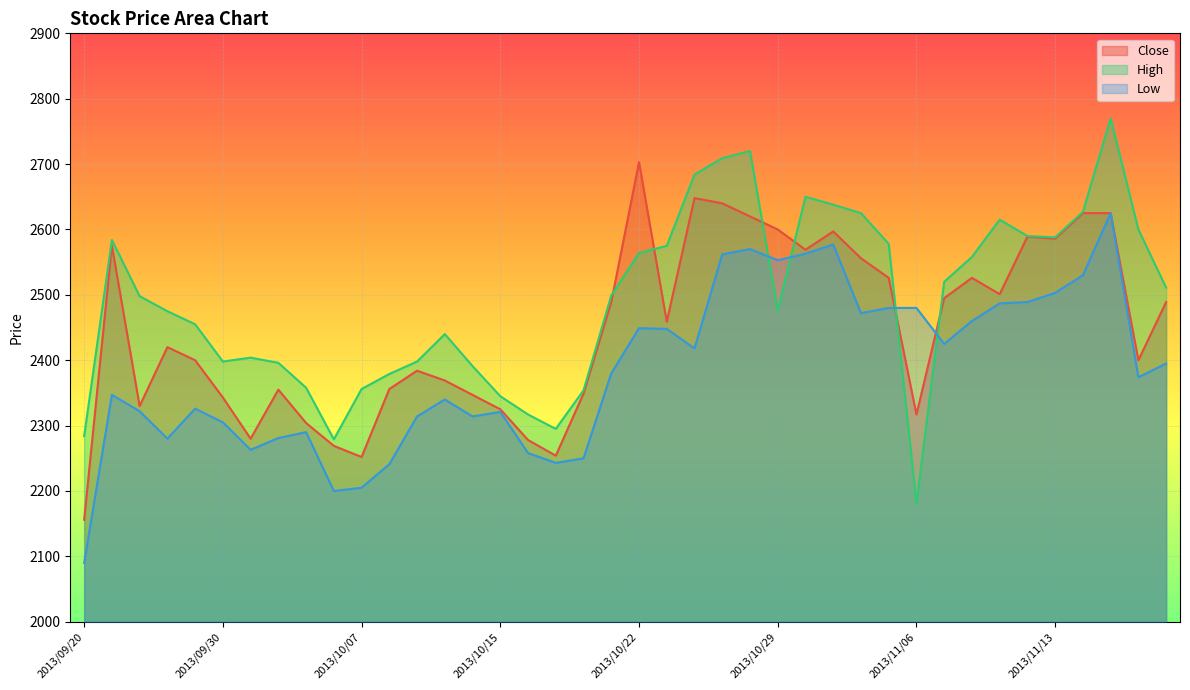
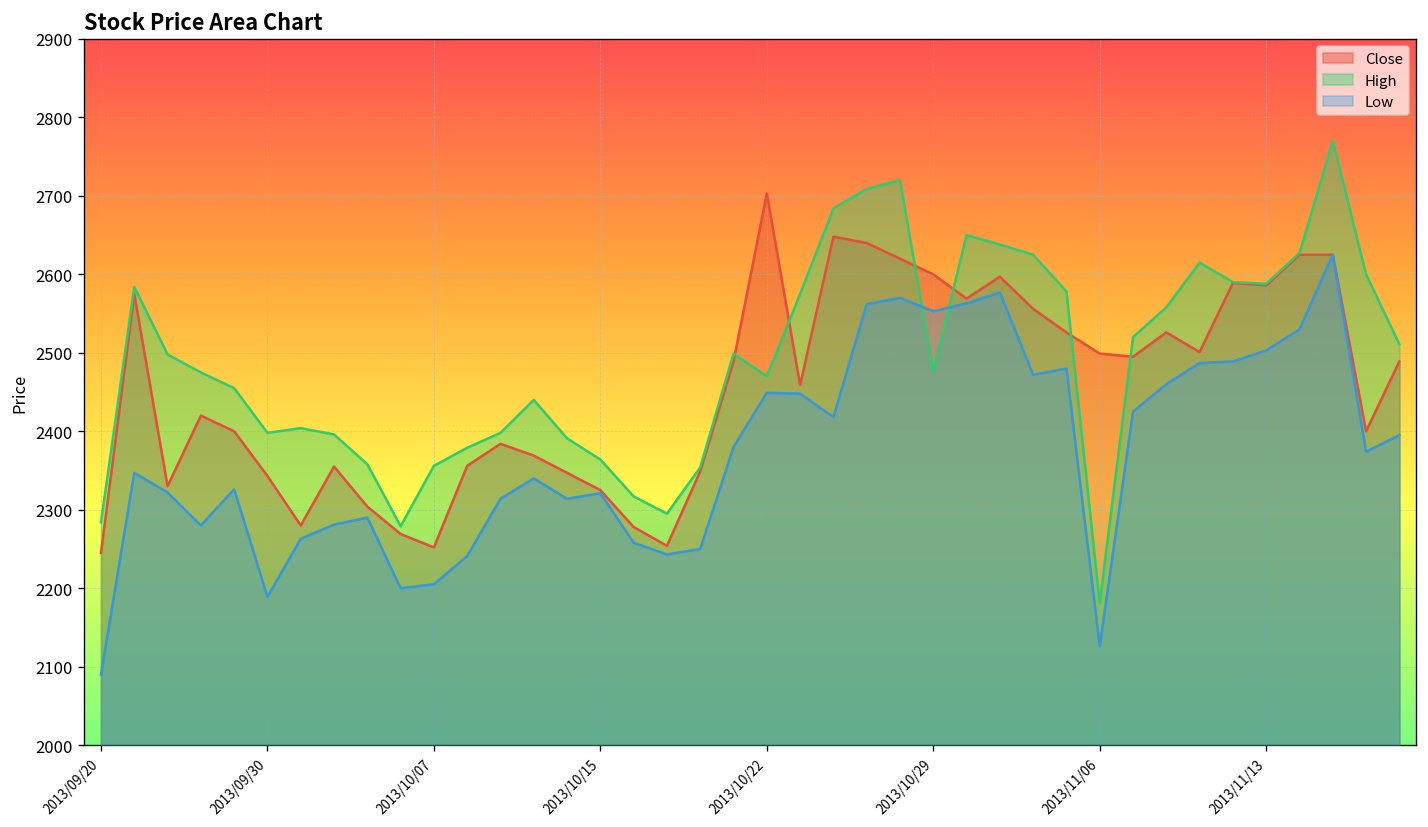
  {
    "Close": {
-     "2013/09/20": 2160,
+     "2013/09/20": 2250,
      "2013/09/30": 2340,
      "2013/10/07": 2250,
      "2013/10/15": 2330,
      "2013/10/22": 2700,
      "2013/10/29": 2600,
-     "2013/11/06": 2320
+     "2013/11/06": 2500
    },
    "High": {
      "2013/09/20": 2280,
      "2013/09/30": 2400,
      "2013/10/07": 2360,
-     "2013/10/15": 2350,
-     "2013/10/22": 2560,
+     "2013/10/15": 2360,
+     "2013/10/22": 2470,
      "2013/10/29": 2480,
      "2013/11/06": 2180
    },
    "Low": {
      "2013/09/20": 2090,
-     "2013/09/30": 2310,
+     "2013/09/30": 2190,
      "2013/10/07": 2210,
      "2013/10/15": 2320,
      "2013/10/22": 2450,
      "2013/10/29": 2550,
-     "2013/11/06": 2480,
+     "2013/11/06": 2130,
      "2013/11/13": 2500
    }
  }
